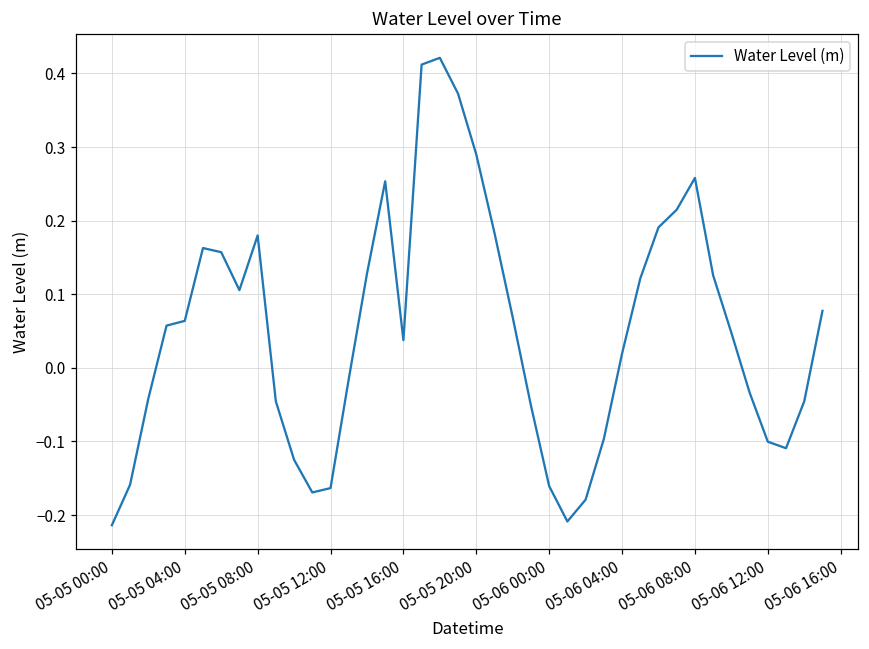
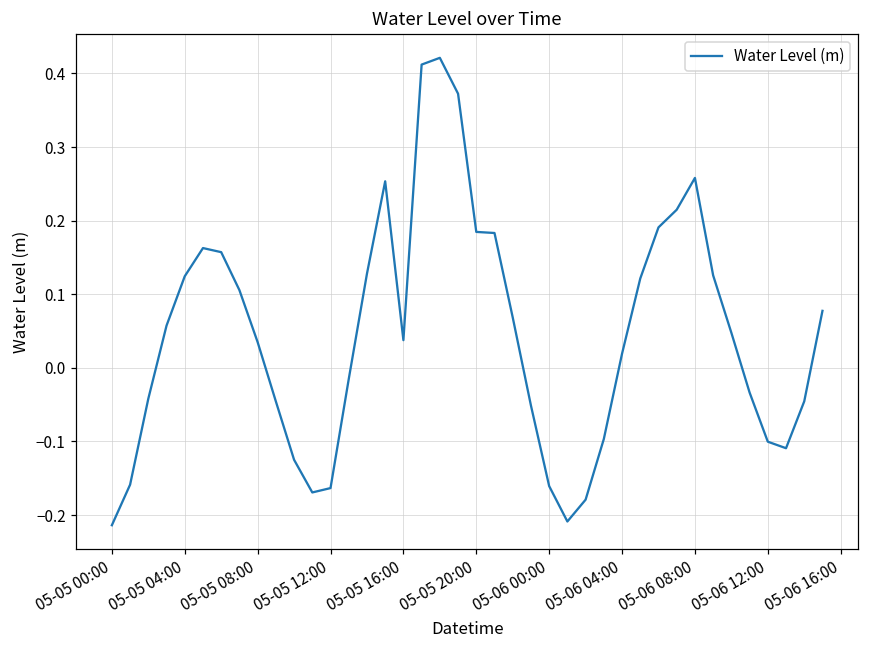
  {
    "05-05 00:00": -0.21,
-   "05-05 04:00": 0.06,
-   "05-05 08:00": 0.18,
+   "05-05 04:00": 0.12,
+   "05-05 08:00": 0.03,
    "05-05 12:00": -0.16,
    "05-05 16:00": 0.04,
-   "05-05 20:00": 0.29,
+   "05-05 20:00": 0.18,
    "05-06 00:00": -0.16,
    "05-06 04:00": 0.02,
    "05-06 08:00": 0.26,
    "05-06 12:00": -0.10
  }
